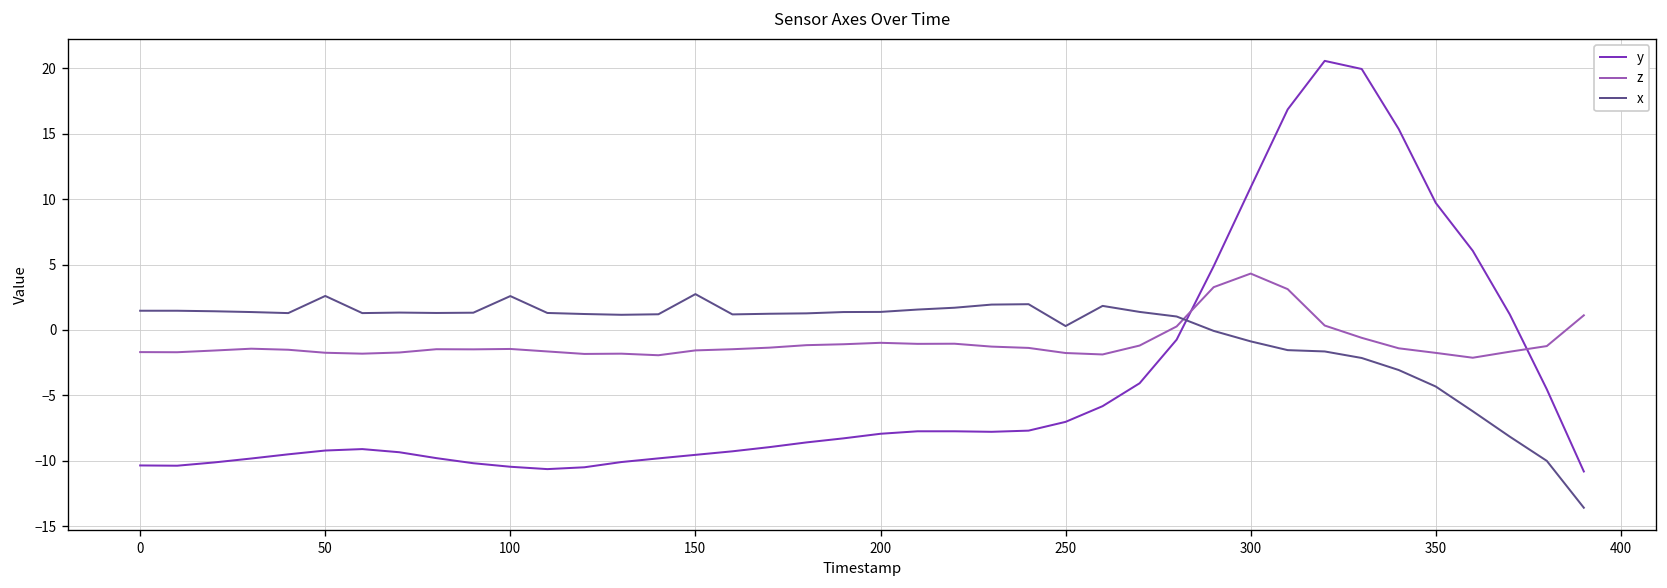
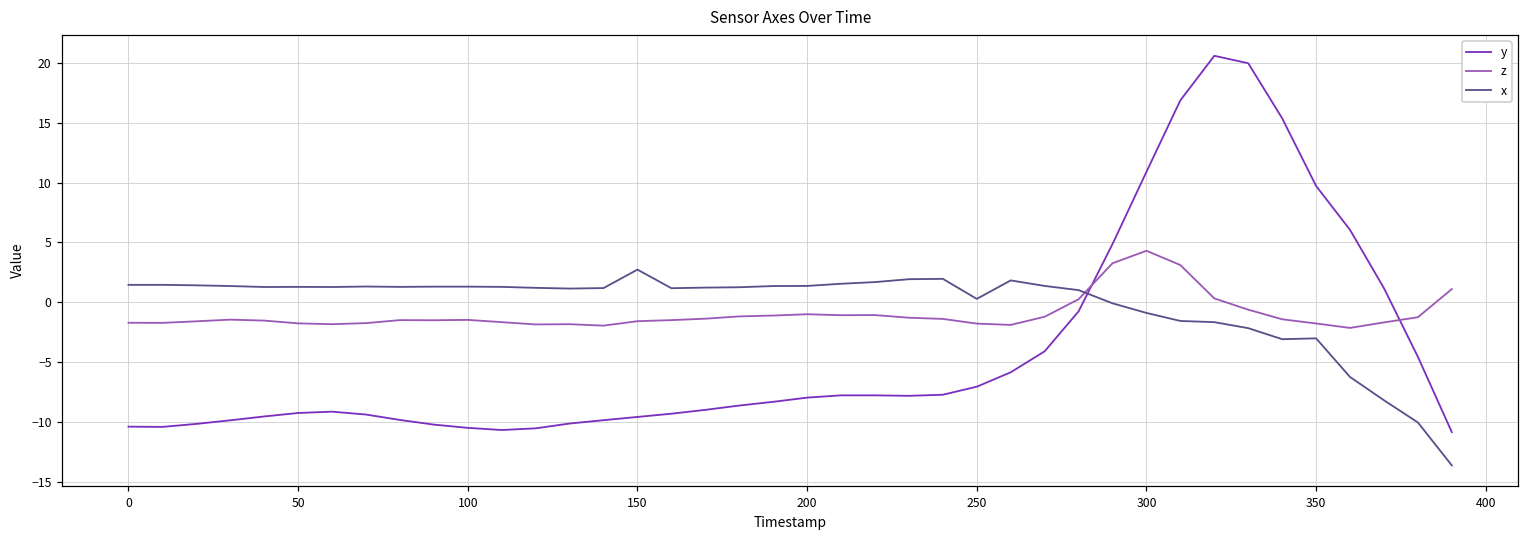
  {
    "x": {
      "0": 1.5,
-     "50": 2.6,
-     "100": 2.6,
+     "50": 1.3,
+     "100": 1.3,
      "150": 2.7,
      "200": 1.4,
      "250": 0.3,
      "300": -0.9,
-     "350": -4.3
+     "350": -3.0
    }
  }
